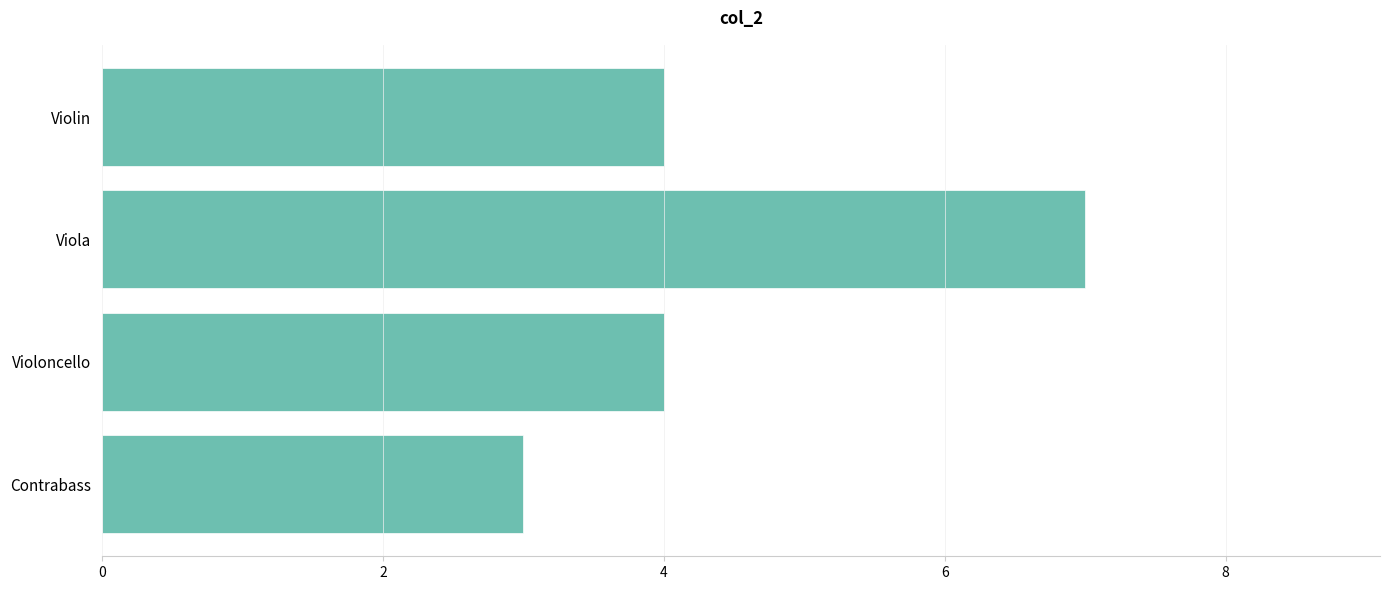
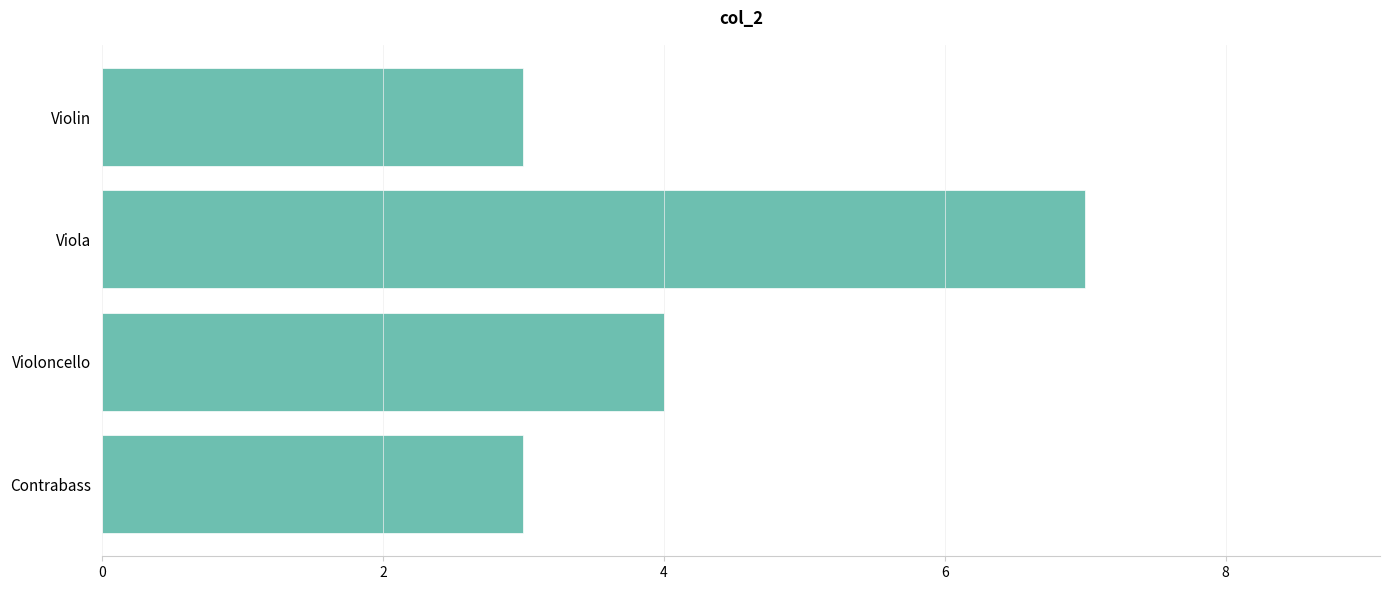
  {
-   "Violin": 4,
+   "Violin": 3,
    "Viola": 7,
    "Violoncello": 4,
    "Contrabass": 3
  }
